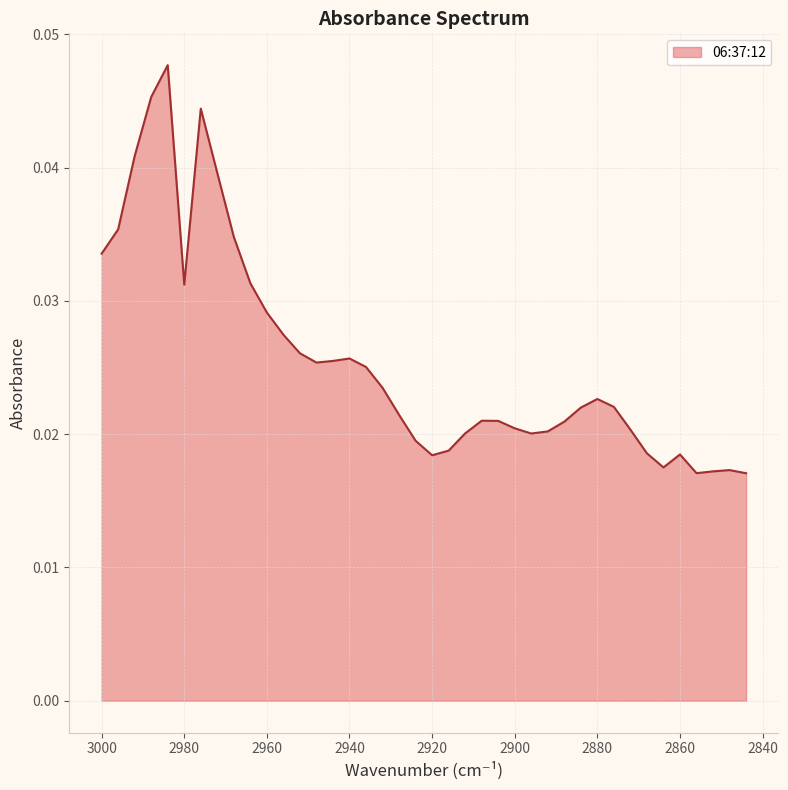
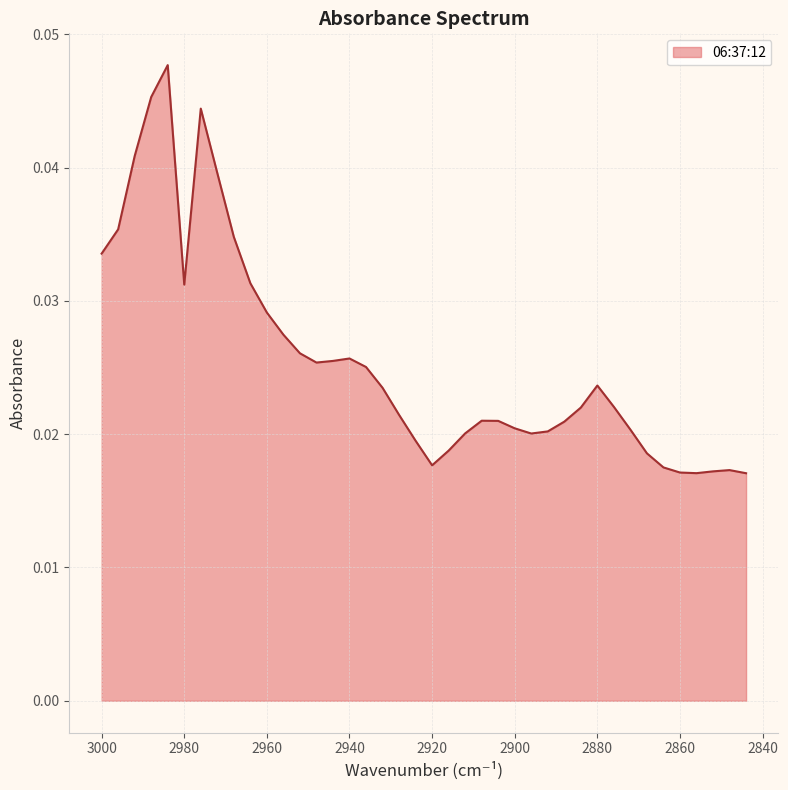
  {
    "3000": 0.0335,
    "2980": 0.0312,
    "2960": 0.0291,
    "2940": 0.0257,
-   "2920": 0.0184,
+   "2920": 0.0177,
    "2900": 0.0204,
-   "2880": 0.0226,
-   "2860": 0.0185
+   "2880": 0.0237,
+   "2860": 0.0171
  }
